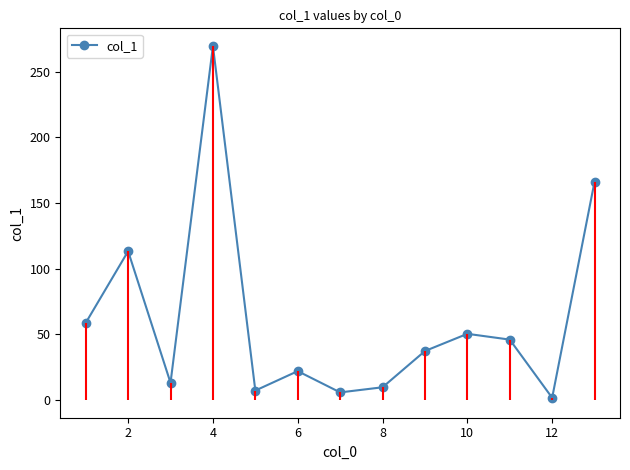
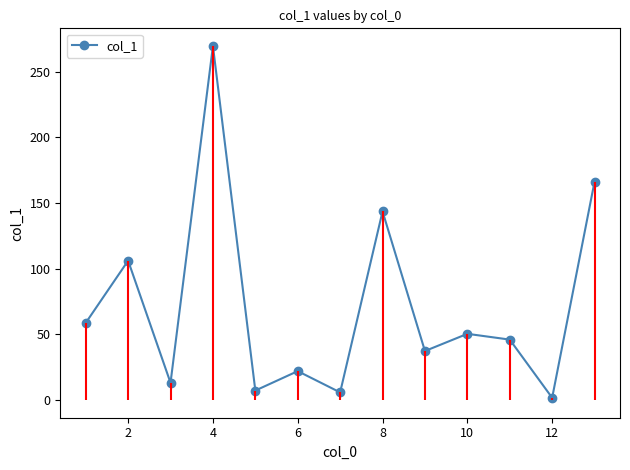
  {
-   "2": 113,
+   "2": 106,
    "4": 270,
    "6": 22,
-   "8": 10,
+   "8": 144,
    "10": 50,
    "12": 2
  }
